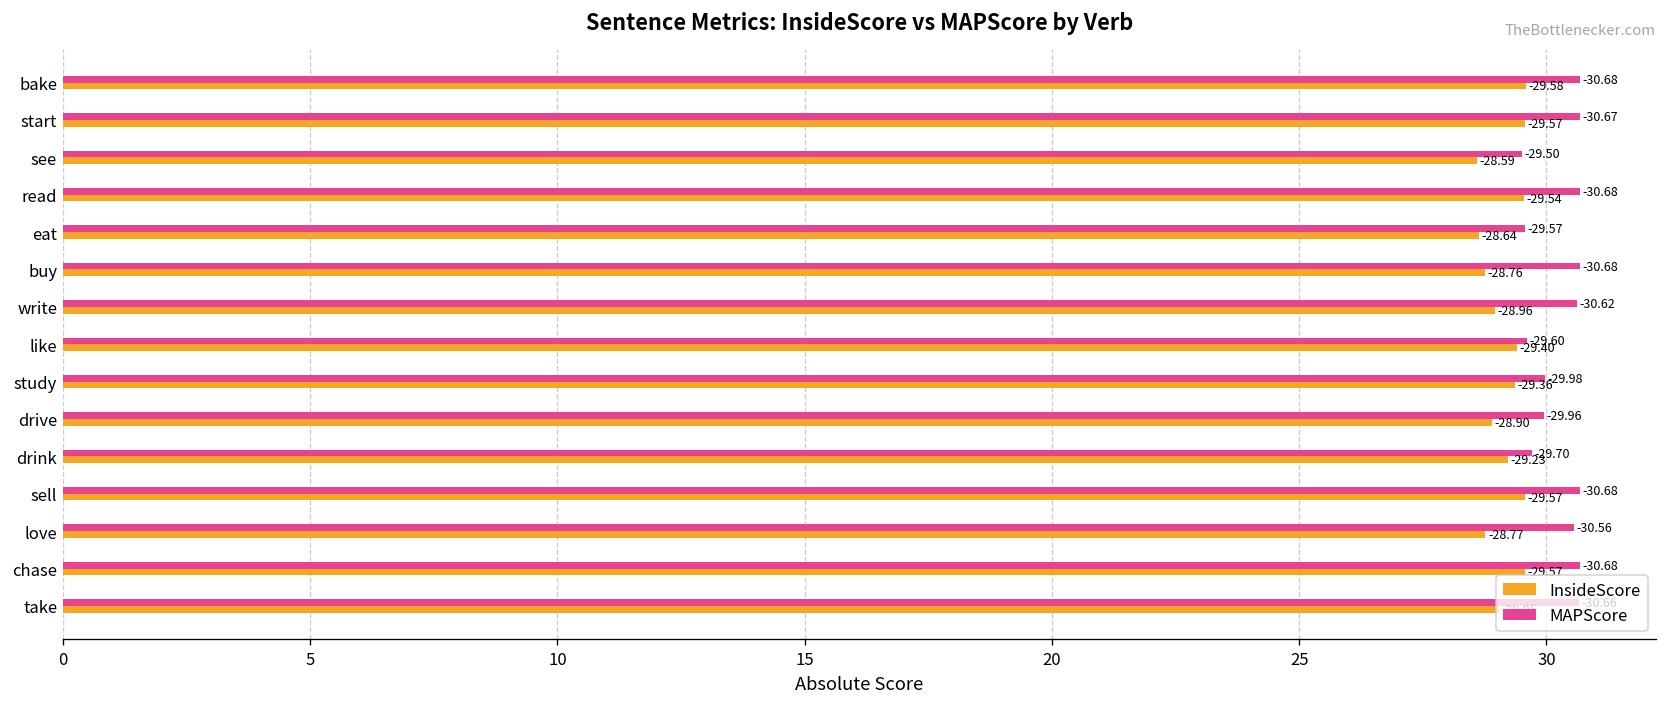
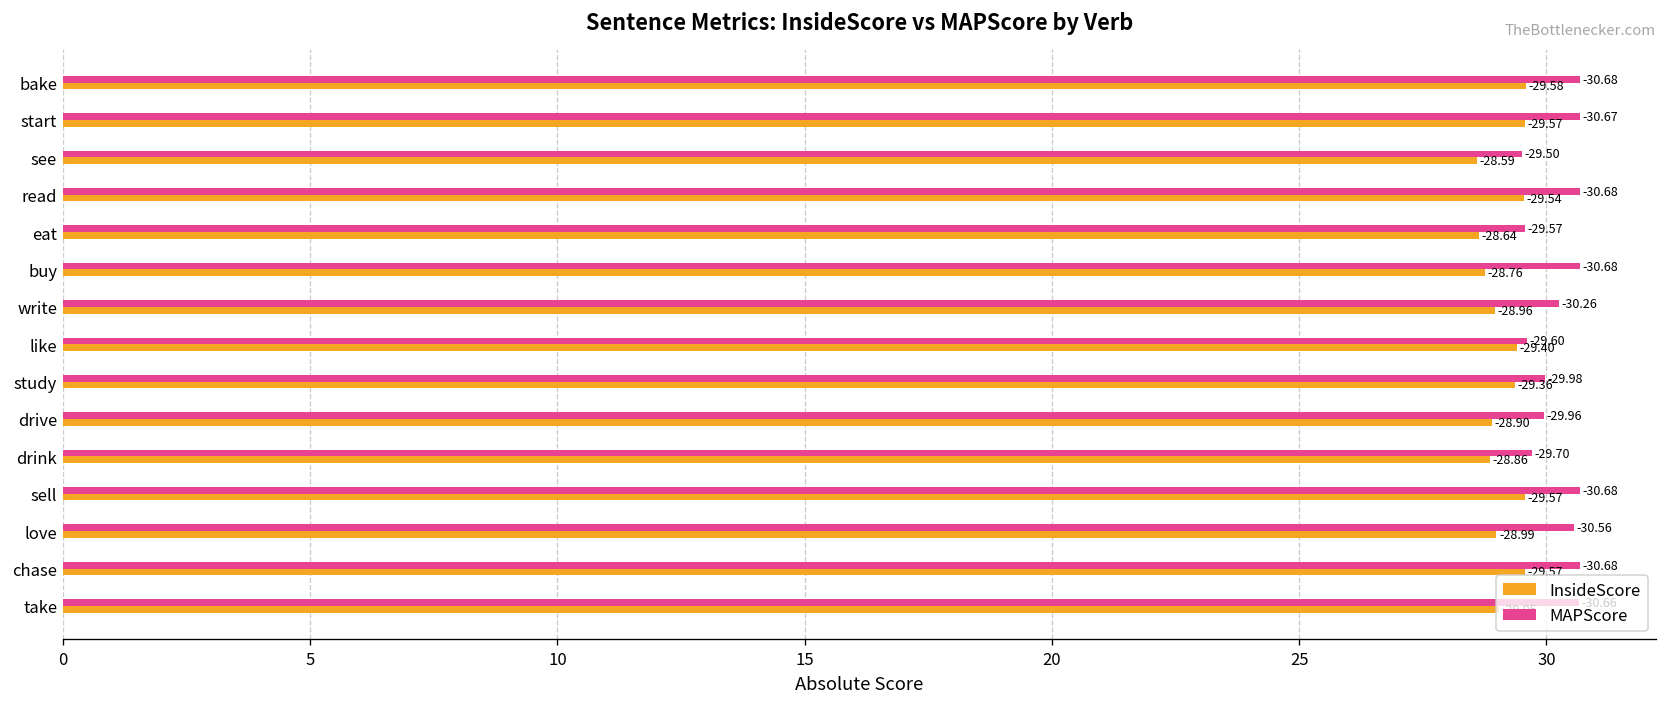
  {
    "InsideScore": {
-     "drink": -29.23,
-     "love": -28.77
+     "drink": -28.86,
+     "love": -28.99
    },
    "MAPScore": {
-     "write": -30.62
+     "write": -30.26
    }
  }
